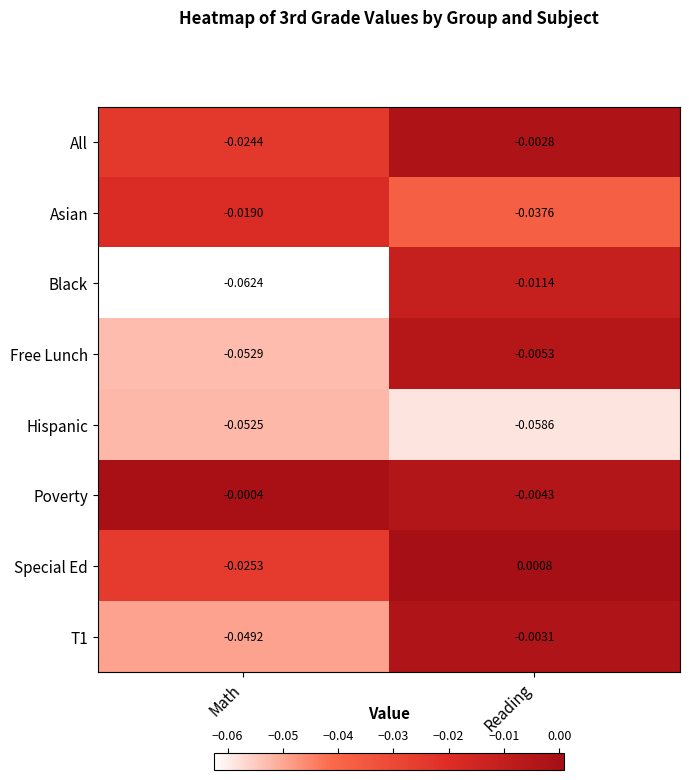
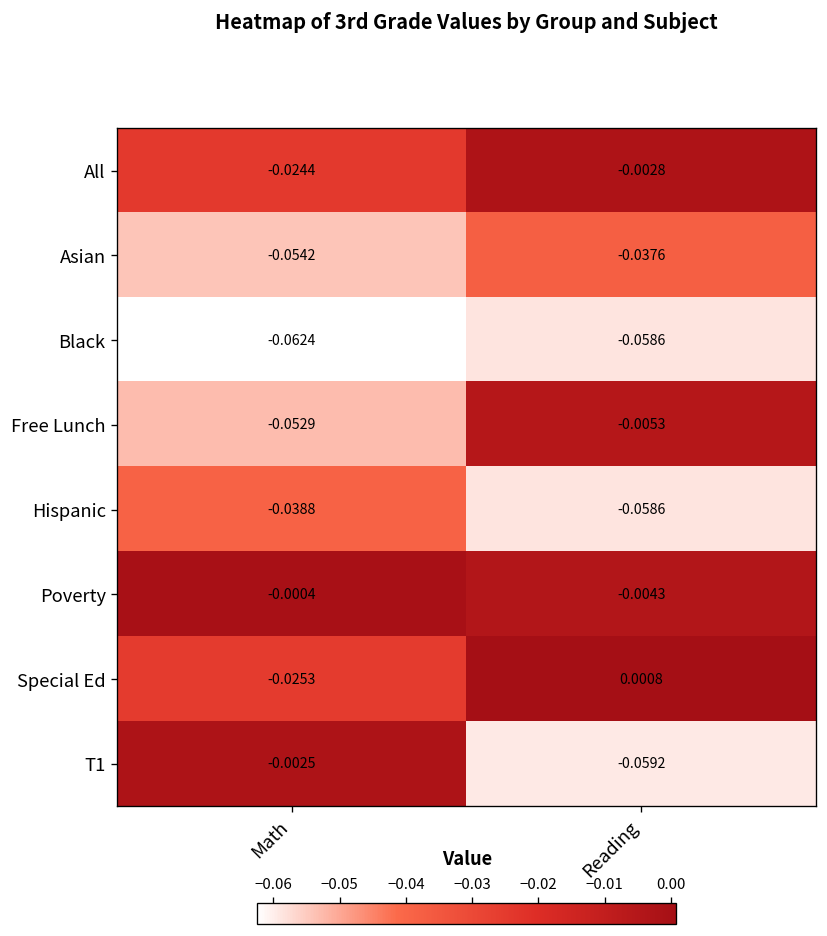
  {
    "All": {
      "Math": -0.0244,
      "Reading": -0.0028
    },
    "Asian": {
-     "Math": -0.0190,
+     "Math": -0.0542,
      "Reading": -0.0376
    },
    "Black": {
      "Math": -0.0624,
-     "Reading": -0.0114
+     "Reading": -0.0586
    },
    "Free Lunch": {
      "Math": -0.0529,
      "Reading": -0.0053
    },
    "Hispanic": {
-     "Math": -0.0525,
+     "Math": -0.0388,
      "Reading": -0.0586
    },
    "Poverty": {
      "Math": -0.0004,
      "Reading": -0.0043
    },
    "Special Ed": {
      "Math": -0.0253,
      "Reading": 0.0008
    },
    "T1": {
-     "Math": -0.0492,
-     "Reading": -0.0031
+     "Math": -0.0025,
+     "Reading": -0.0592
    }
  }
